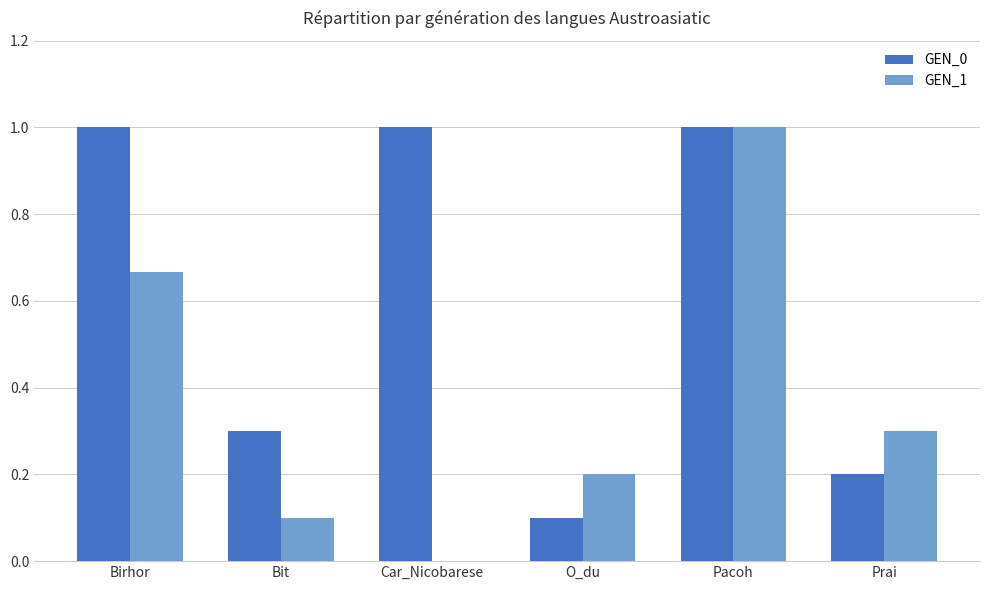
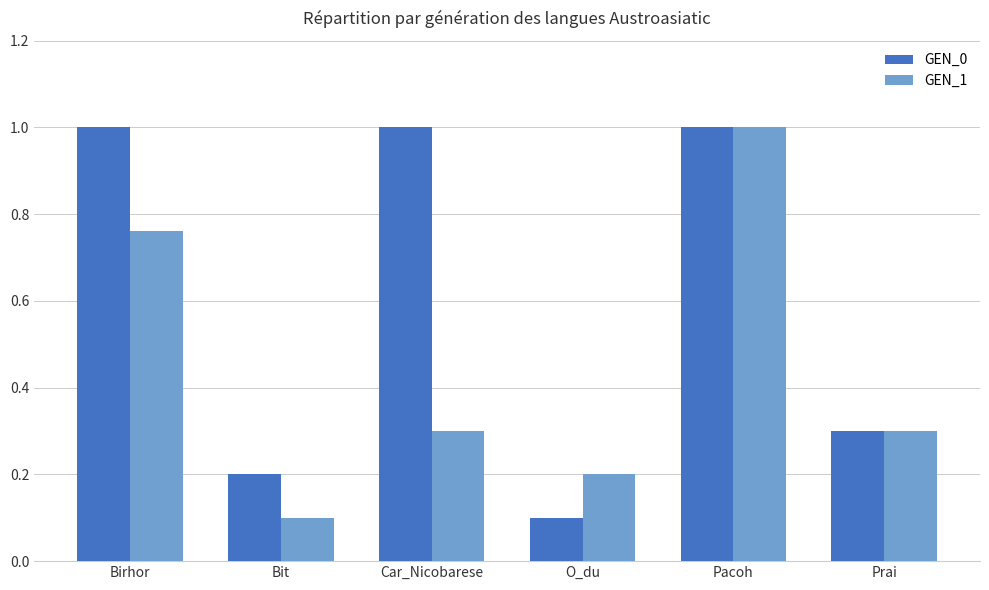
  {
    "GEN_0": {
      "Birhor": 1.0,
-     "Bit": 0.3,
+     "Bit": 0.2,
      "Car_Nicobarese": 1.0,
      "O_du": 0.1,
      "Pacoh": 1.0,
-     "Prai": 0.2
+     "Prai": 0.3
    },
    "GEN_1": {
-     "Birhor": 0.67,
+     "Birhor": 0.76,
      "Bit": 0.10,
-     "Car_Nicobarese": 0.0,
+     "Car_Nicobarese": 0.3,
      "O_du": 0.20,
      "Pacoh": 1.00,
      "Prai": 0.30
    }
  }
